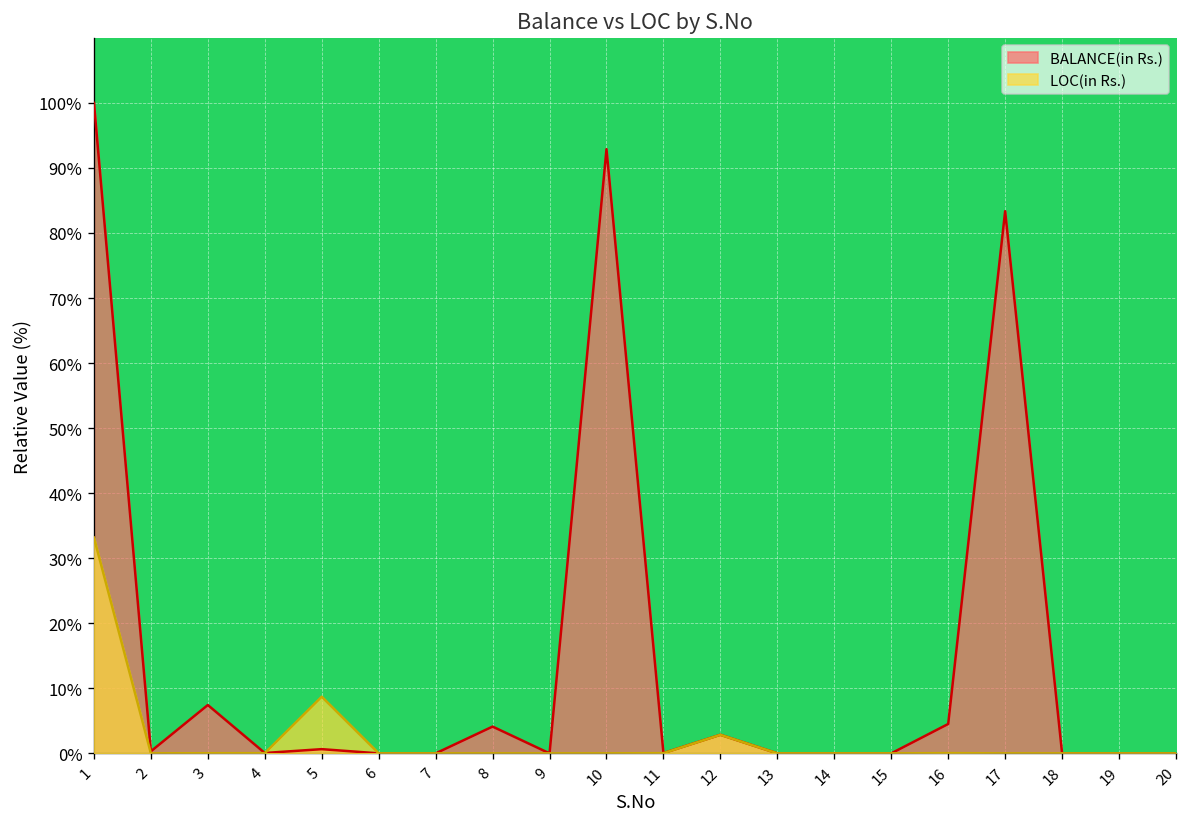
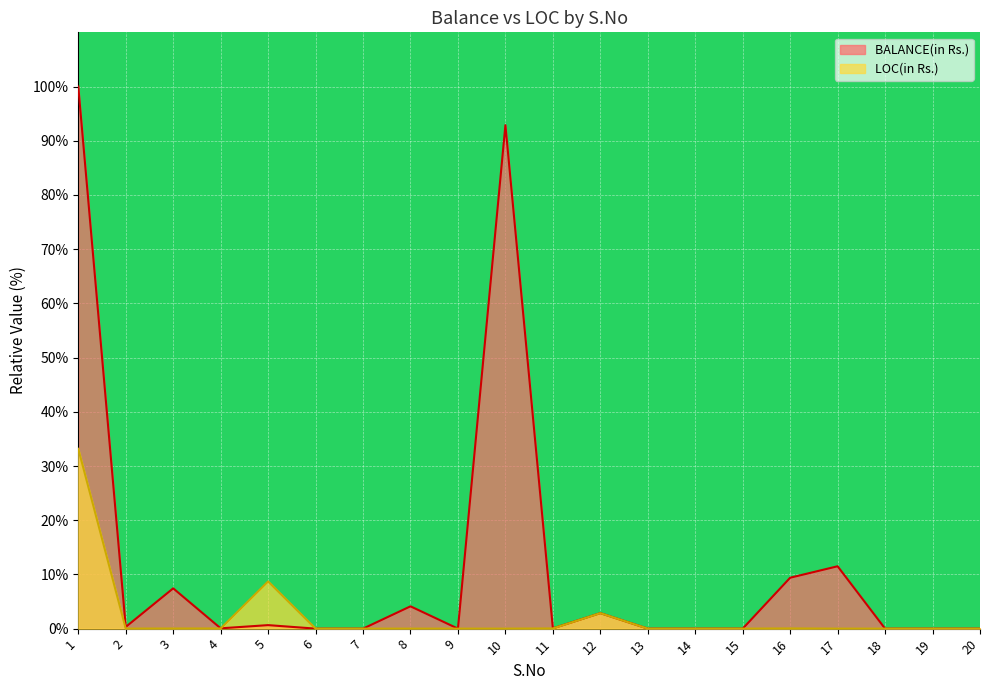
  {
    "BALANCE(in Rs.)": {
      "1": "100%",
      "3": "7%",
      "5": "1%",
      "8": "4%",
      "10": "93%",
-     "16": "5%",
-     "17": "83%"
+     "16": "9%",
+     "17": "12%"
    },
    "LOC(in Rs.)": {
      "1": "33%",
      "3": "0%",
      "5": "9%",
      "8": "0%",
      "10": "0%",
      "16": "0%",
      "17": "0%"
    }
  }
